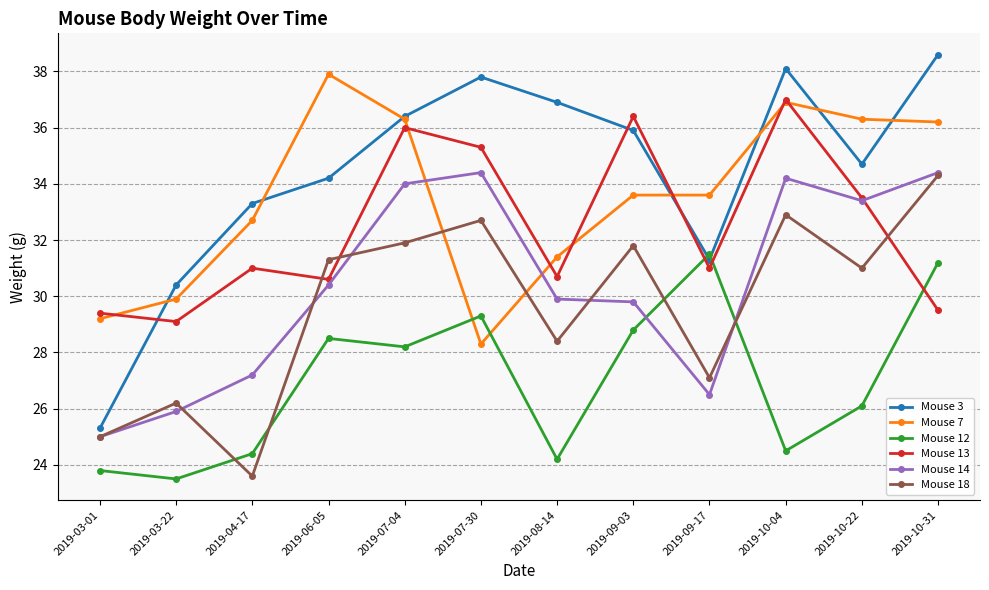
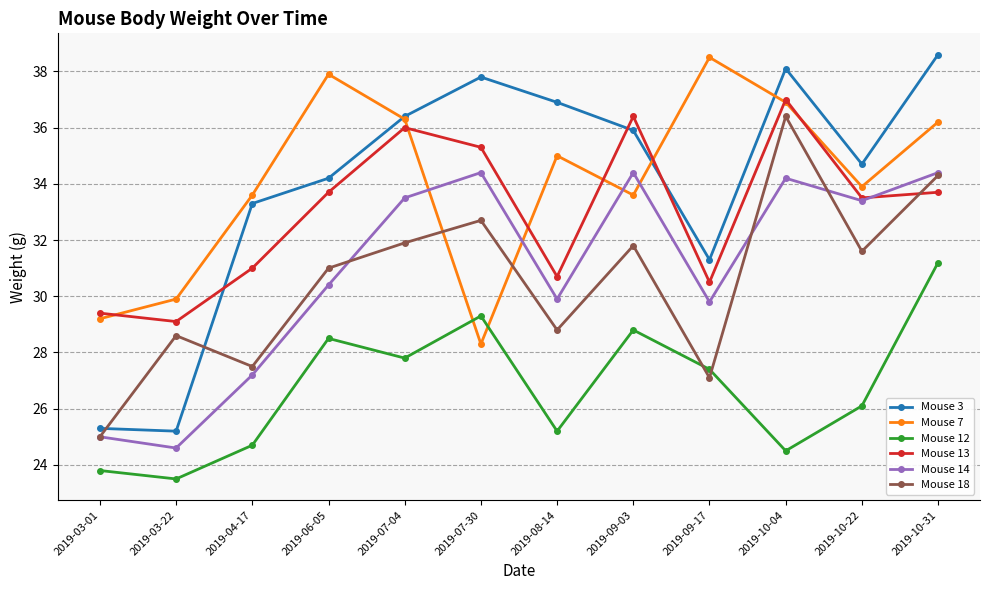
  {
    "Mouse 3": {
      "2019-03-01": 25.3,
-     "2019-03-22": 30.4,
+     "2019-03-22": 25.2,
      "2019-04-17": 33.3,
      "2019-06-05": 34.2,
      "2019-07-04": 36.4,
      "2019-07-30": 37.8,
      "2019-08-14": 36.9,
      "2019-09-03": 35.9,
      "2019-09-17": 31.3,
      "2019-10-04": 38.1,
      "2019-10-22": 34.7,
      "2019-10-31": 38.6
    },
    "Mouse 7": {
      "2019-03-01": 29.2,
      "2019-03-22": 29.9,
-     "2019-04-17": 32.7,
+     "2019-04-17": 33.6,
      "2019-06-05": 37.9,
      "2019-07-04": 36.3,
      "2019-07-30": 28.3,
-     "2019-08-14": 31.4,
+     "2019-08-14": 35.0,
      "2019-09-03": 33.6,
-     "2019-09-17": 33.6,
+     "2019-09-17": 38.5,
      "2019-10-04": 36.9,
-     "2019-10-22": 36.3,
+     "2019-10-22": 33.9,
      "2019-10-31": 36.2
    },
    "Mouse 12": {
      "2019-03-01": 23.8,
      "2019-03-22": 23.5,
-     "2019-04-17": 24.4,
+     "2019-04-17": 24.7,
      "2019-06-05": 28.5,
-     "2019-07-04": 28.2,
+     "2019-07-04": 27.8,
      "2019-07-30": 29.3,
-     "2019-08-14": 24.2,
+     "2019-08-14": 25.2,
      "2019-09-03": 28.8,
-     "2019-09-17": 31.5,
+     "2019-09-17": 27.4,
      "2019-10-04": 24.5,
      "2019-10-22": 26.1,
      "2019-10-31": 31.2
    },
    "Mouse 13": {
      "2019-03-01": 29.4,
      "2019-03-22": 29.1,
      "2019-04-17": 31.0,
-     "2019-06-05": 30.6,
+     "2019-06-05": 33.7,
      "2019-07-04": 36.0,
      "2019-07-30": 35.3,
      "2019-08-14": 30.7,
      "2019-09-03": 36.4,
-     "2019-09-17": 31.0,
+     "2019-09-17": 30.5,
      "2019-10-04": 37.0,
      "2019-10-22": 33.5,
-     "2019-10-31": 29.5
+     "2019-10-31": 33.7
    },
    "Mouse 14": {
-     "2019-03-22": 25.9,
+     "2019-03-22": 24.6,
      "2019-04-17": 27.2,
      "2019-06-05": 30.4,
-     "2019-07-04": 34.0,
+     "2019-07-04": 33.5,
      "2019-07-30": 34.4,
      "2019-08-14": 29.9,
-     "2019-09-03": 29.8,
-     "2019-09-17": 26.5,
+     "2019-09-03": 34.4,
+     "2019-09-17": 29.8,
      "2019-10-04": 34.2,
      "2019-10-22": 33.4,
      "2019-10-31": 34.4
    },
    "Mouse 18": {
-     "2019-03-22": 26.2,
-     "2019-04-17": 23.6,
-     "2019-06-05": 31.3,
+     "2019-03-22": 28.6,
+     "2019-04-17": 27.5,
+     "2019-06-05": 31.0,
      "2019-07-04": 31.9,
      "2019-07-30": 32.7,
-     "2019-08-14": 28.4,
+     "2019-08-14": 28.8,
      "2019-09-03": 31.8,
      "2019-09-17": 27.1,
-     "2019-10-04": 32.9,
-     "2019-10-22": 31.0,
+     "2019-10-04": 36.4,
+     "2019-10-22": 31.6,
      "2019-10-31": 34.3
    }
  }
